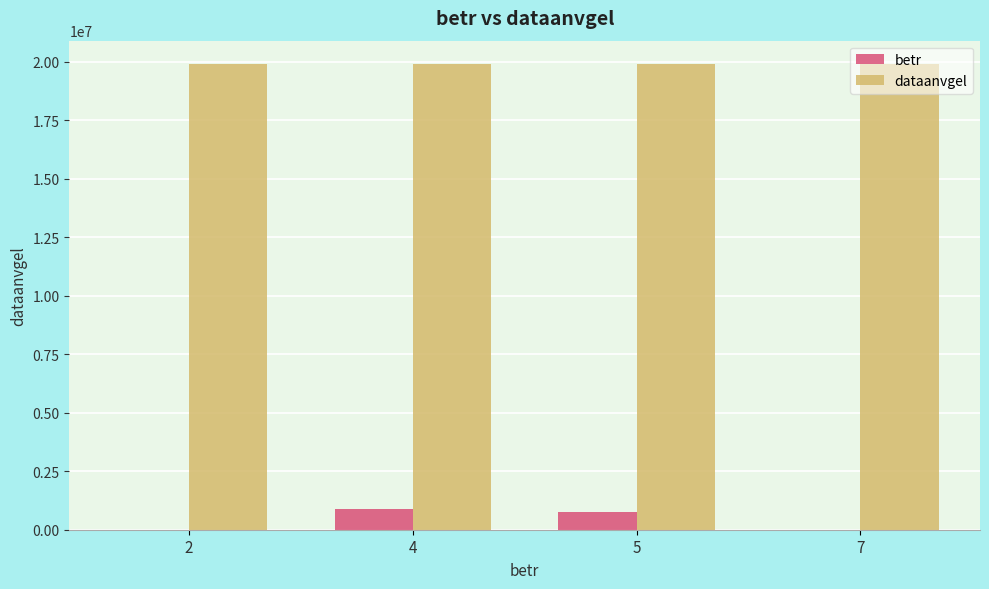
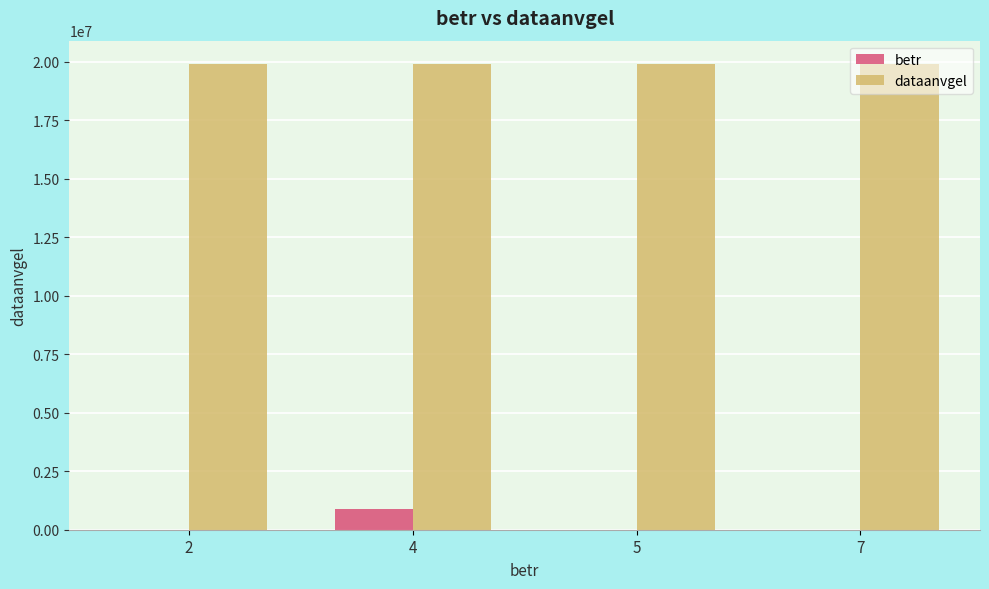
  {
    "betr": {
      "4": 900000,
-     "5": 700000
+     "5": 0
    },
    "dataanvgel": {
      "2": 19900000,
      "4": 19900000,
      "5": 19900000
    }
  }
